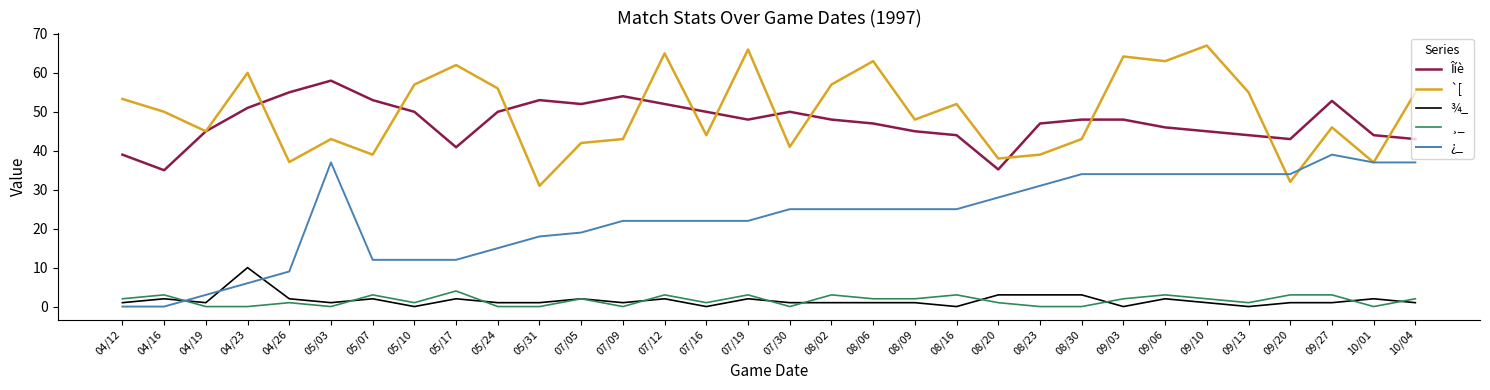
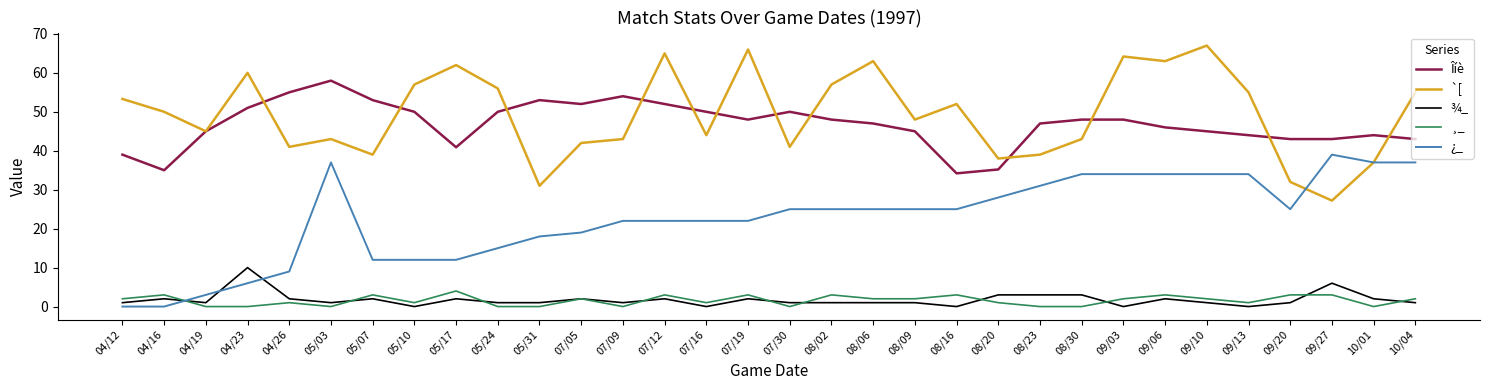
  {
    "Îíè": {
      "04/12": 39,
      "04/16": 35,
      "04/23": 51,
      "04/26": 55,
      "05/03": 58,
      "05/07": 53,
      "05/10": 50,
      "05/17": 41,
      "05/24": 50,
      "05/31": 53,
      "07/05": 52,
      "07/09": 54,
      "07/12": 52,
      "07/16": 50,
      "07/19": 48,
      "07/30": 50,
      "08/02": 48,
      "08/06": 47,
      "08/09": 45,
-     "08/16": 44,
+     "08/16": 34,
      "08/20": 35,
      "08/23": 47,
      "08/30": 48,
      "09/03": 48,
      "09/06": 46,
      "09/10": 45,
      "09/13": 44,
      "09/20": 43,
-     "09/27": 53,
+     "09/27": 43,
      "10/01": 44
    },
    "`[": {
      "04/12": 53,
      "04/16": 50,
      "04/23": 60,
-     "04/26": 37,
+     "04/26": 41,
      "05/03": 43,
      "05/07": 39,
      "05/10": 57,
      "05/17": 62,
      "05/24": 56,
      "05/31": 31,
      "07/05": 42,
      "07/09": 43,
      "07/12": 65,
      "07/16": 44,
      "07/19": 66,
      "07/30": 41,
      "08/02": 57,
      "08/06": 63,
      "08/09": 48,
      "08/16": 52,
      "08/20": 38,
      "08/23": 39,
      "08/30": 43,
      "09/03": 64,
      "09/06": 63,
      "09/10": 67,
      "09/13": 55,
      "09/20": 32,
-     "09/27": 46
+     "09/27": 27
    },
    "¾_": {
      "04/12": 1,
      "04/16": 2,
      "04/19": 1,
      "04/23": 10,
      "04/26": 2,
      "05/03": 1,
      "05/07": 2,
      "05/10": 0,
      "05/17": 2,
      "05/24": 1,
      "05/31": 1,
      "07/09": 1,
      "07/12": 2,
      "07/16": 0,
      "07/19": 2,
      "07/30": 1,
      "08/02": 1,
      "08/06": 1,
      "08/09": 1,
      "08/16": 0,
      "08/20": 3,
      "08/23": 3,
      "08/30": 3,
      "09/03": 0,
      "09/06": 2,
      "09/10": 1,
      "09/13": 0,
      "09/20": 1,
-     "09/27": 1,
+     "09/27": 6,
      "10/01": 2,
      "10/04": 1
    },
    "¸_": {
      "04/12": 2,
      "04/16": 3,
      "04/19": 0,
      "04/23": 0,
      "04/26": 1,
      "05/03": 0,
      "05/07": 3,
      "05/10": 1,
      "05/17": 4,
      "05/24": 0,
      "05/31": 0,
      "07/09": 0,
      "07/12": 3,
      "07/16": 1,
      "07/19": 3,
      "07/30": 0,
      "08/02": 3,
      "08/06": 2,
      "08/09": 2,
      "08/16": 3,
      "08/20": 1,
      "08/23": 0,
      "08/30": 0,
      "09/03": 2,
      "09/06": 3,
      "09/10": 2,
      "09/13": 1,
      "09/20": 3,
      "09/27": 3,
      "10/01": 0,
      "10/04": 2
    },
    "¿_": {
      "04/12": 0,
      "04/16": 0,
      "04/19": 3,
      "04/23": 6,
      "04/26": 9,
      "05/03": 37,
      "05/07": 12,
      "05/10": 12,
      "05/17": 12,
      "05/24": 15,
      "05/31": 18,
      "07/05": 19,
      "07/09": 22,
      "07/12": 22,
      "07/16": 22,
      "07/19": 22,
      "07/30": 25,
      "08/02": 25,
      "08/06": 25,
      "08/09": 25,
      "08/16": 25,
      "08/20": 28,
      "08/23": 31,
      "08/30": 34,
      "09/03": 34,
      "09/06": 34,
      "09/10": 34,
      "09/13": 34,
-     "09/20": 34,
+     "09/20": 25,
      "09/27": 39,
      "10/04": 37
    }
  }
